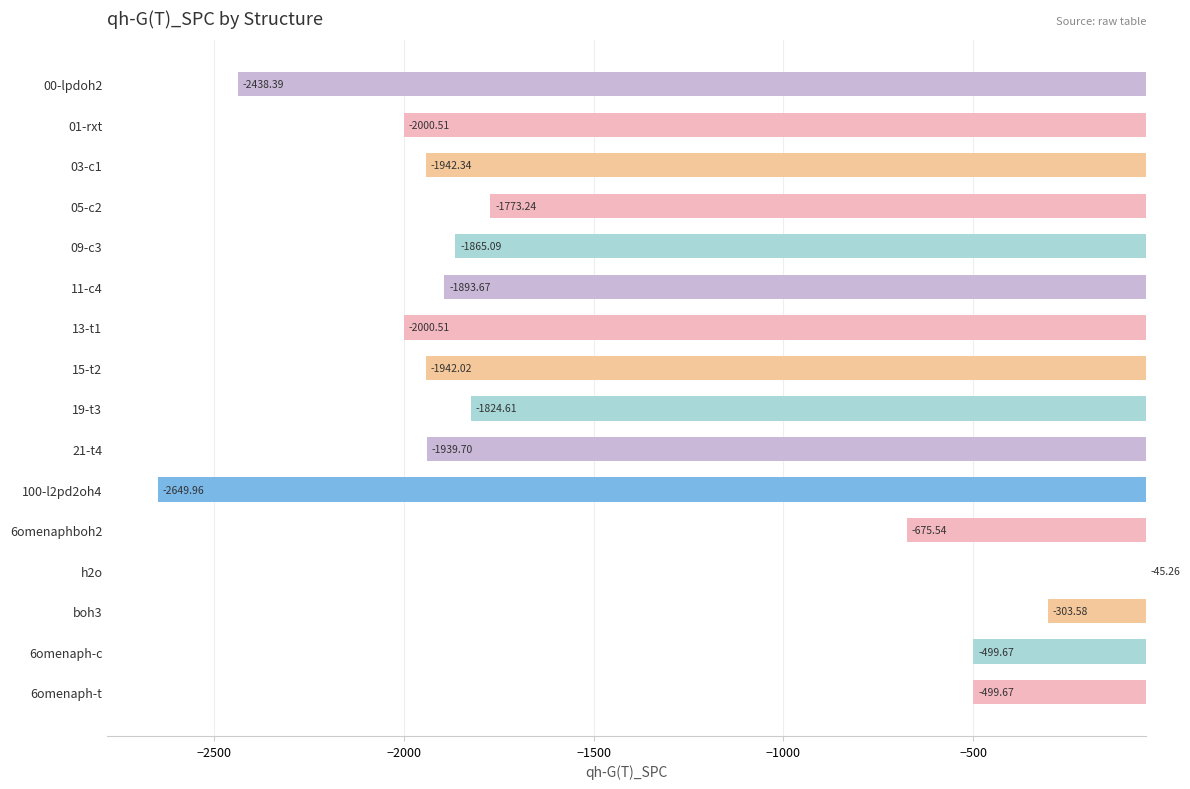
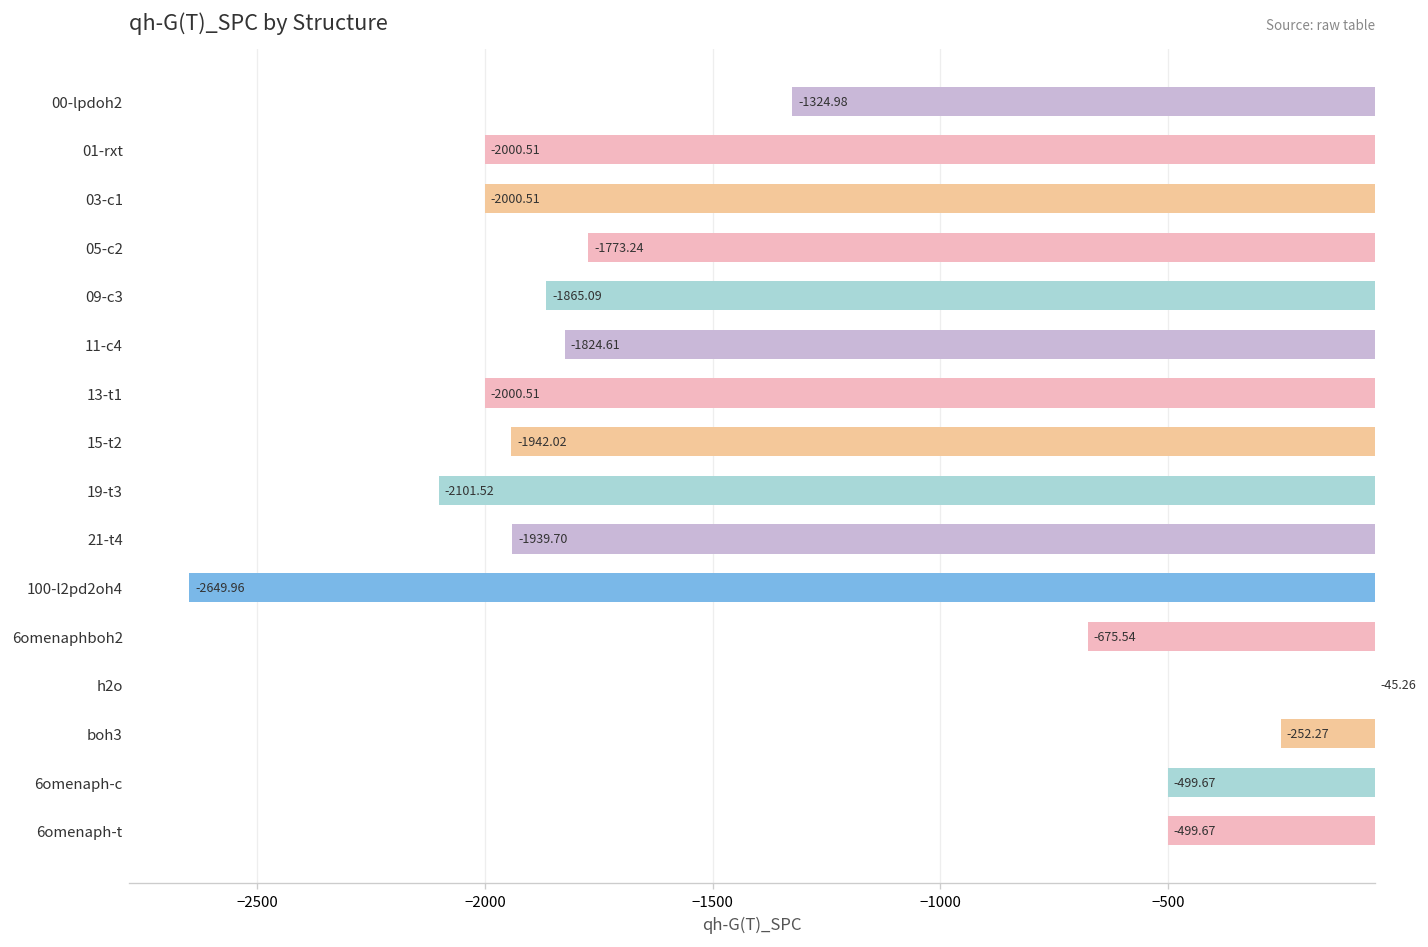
  {
-   "00-lpdoh2": -2438.39,
+   "00-lpdoh2": -1324.98,
    "01-rxt": -2000.51,
-   "03-c1": -1942.34,
+   "03-c1": -2000.51,
    "05-c2": -1773.24,
    "09-c3": -1865.09,
-   "11-c4": -1893.67,
+   "11-c4": -1824.61,
    "13-t1": -2000.51,
    "15-t2": -1942.02,
-   "19-t3": -1824.61,
+   "19-t3": -2101.52,
    "21-t4": -1939.70,
    "100-l2pd2oh4": -2649.96,
    "6omenaphboh2": -675.54,
    "h2o": -45.26,
-   "boh3": -303.58,
+   "boh3": -252.27,
    "6omenaph-c": -499.67,
    "6omenaph-t": -499.67
  }
